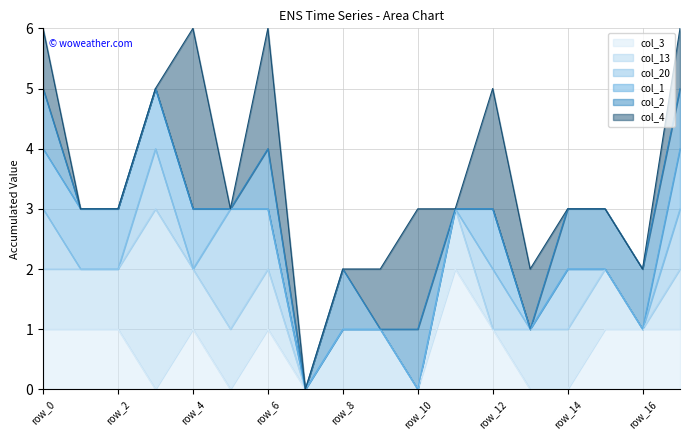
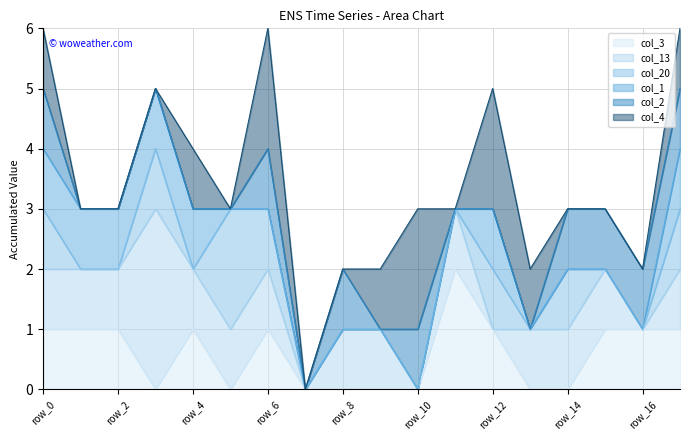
  {
    "col_4": {
      "row_0": 1,
-     "row_4": 3,
+     "row_4": 1,
      "row_6": 2,
      "row_10": 2,
      "row_12": 2
    }
  }
